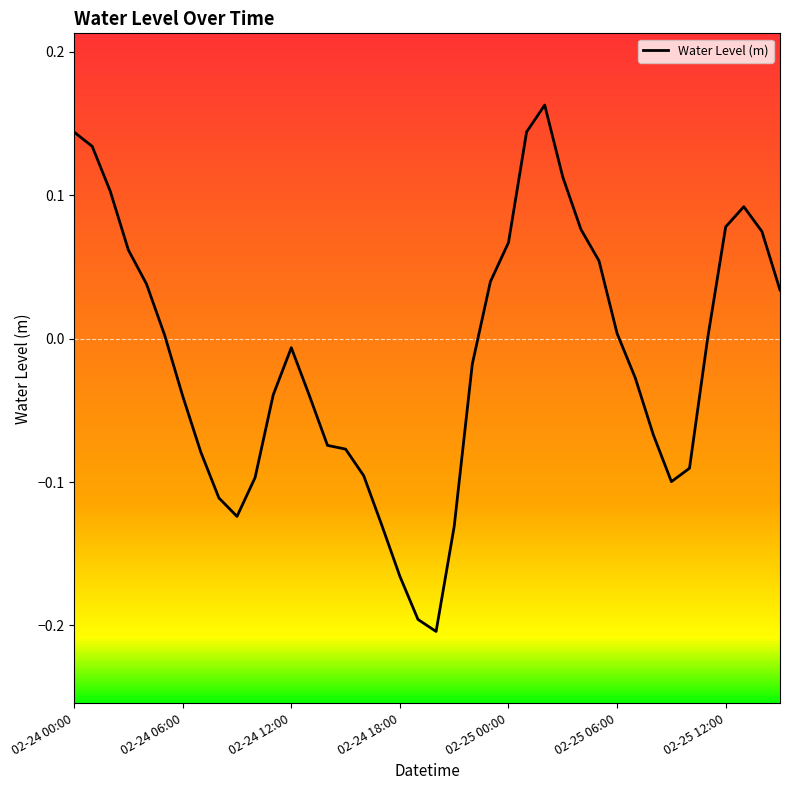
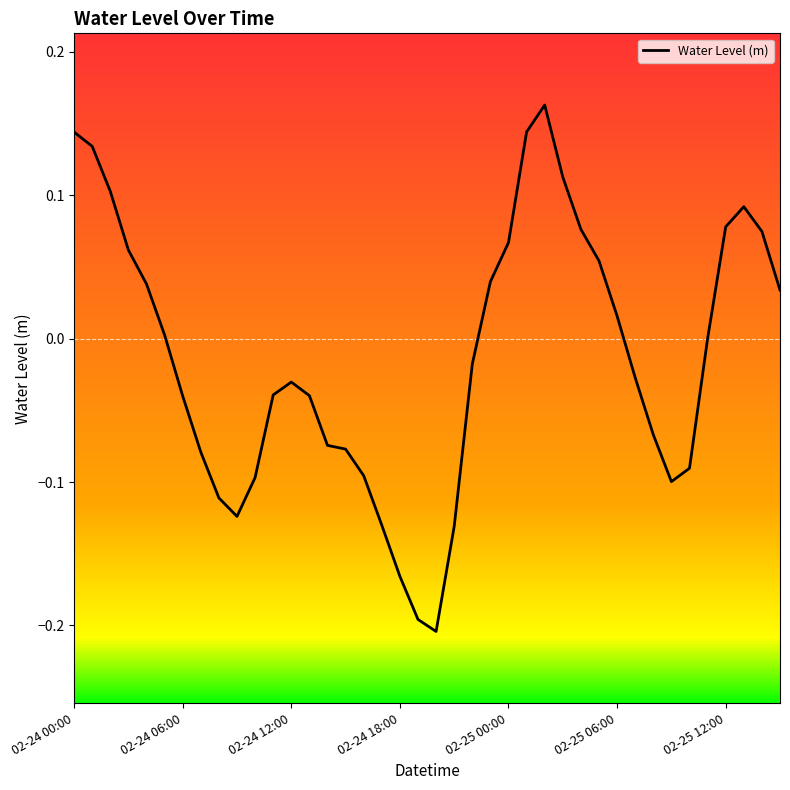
  {
    "02-24 00:00": 0.144,
    "02-24 06:00": -0.040,
-   "02-24 12:00": -0.006,
+   "02-24 12:00": -0.030,
    "02-24 18:00": -0.166,
    "02-25 00:00": 0.067,
-   "02-25 06:00": 0.004,
+   "02-25 06:00": 0.016,
    "02-25 12:00": 0.078
  }
